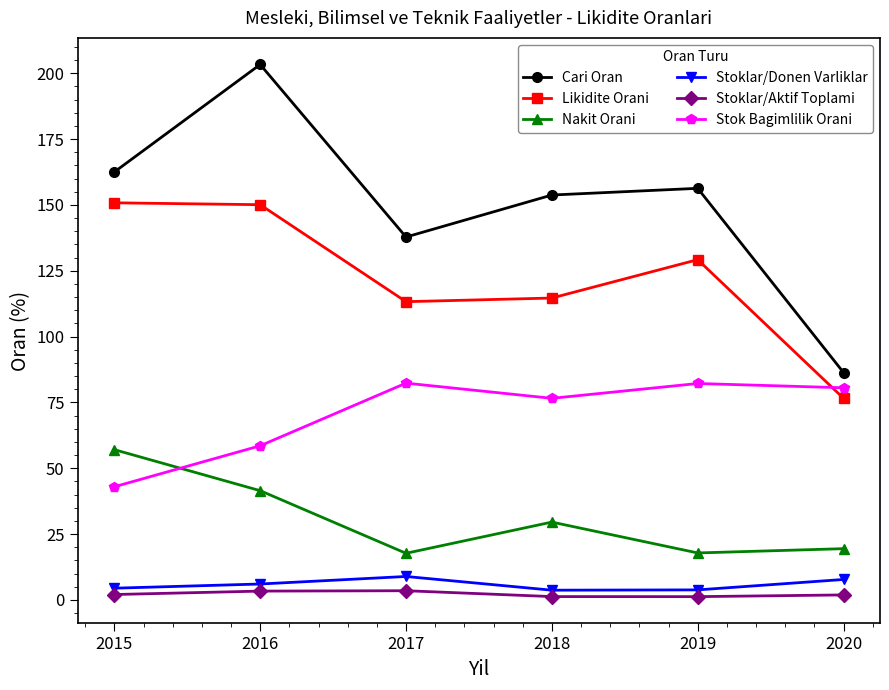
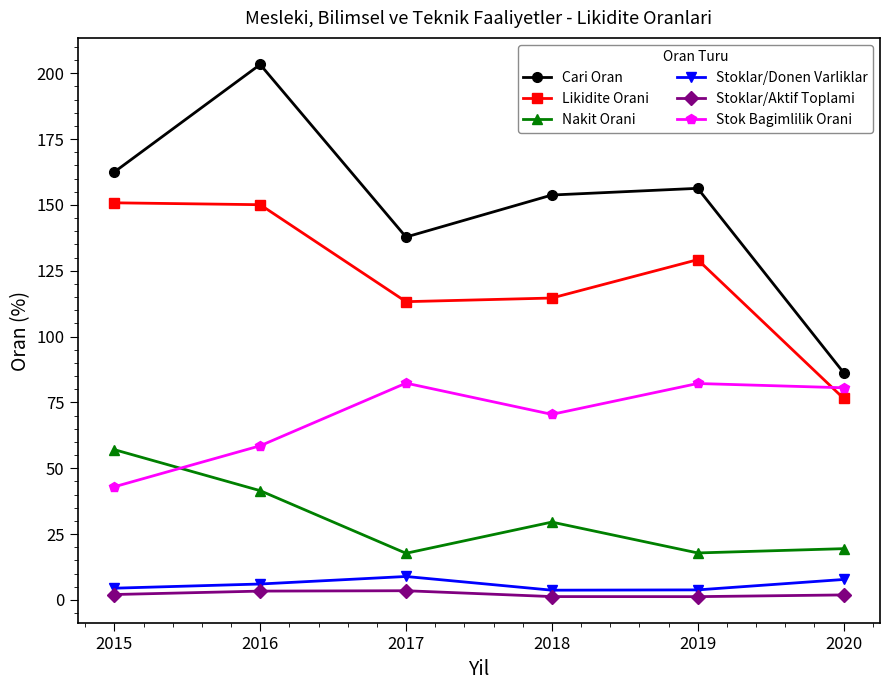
  {
    "Cari Oran": {
      "2015": 163,
      "2016": 203,
      "2017": 138,
      "2018": 154,
      "2019": 156,
      "2020": 86
    },
    "Likidite Orani": {
      "2015": 151,
      "2016": 150,
      "2017": 113,
      "2018": 115,
      "2019": 129,
      "2020": 77
    },
    "Nakit Orani": {
      "2015": 57,
      "2016": 41,
      "2017": 18,
      "2018": 30,
      "2019": 18,
      "2020": 19
    },
    "Stoklar/Donen Varliklar": {
      "2015": 4,
      "2016": 6,
      "2017": 9,
      "2018": 4,
      "2019": 4,
      "2020": 8
    },
    "Stoklar/Aktif Toplami": {
      "2015": 2,
      "2016": 3,
      "2017": 3,
      "2018": 1,
      "2019": 1,
      "2020": 2
    },
    "Stok Bagimlilik Orani": {
      "2015": 43,
      "2016": 59,
      "2017": 82,
-     "2018": 77,
+     "2018": 70,
      "2019": 82,
      "2020": 81
    }
  }
